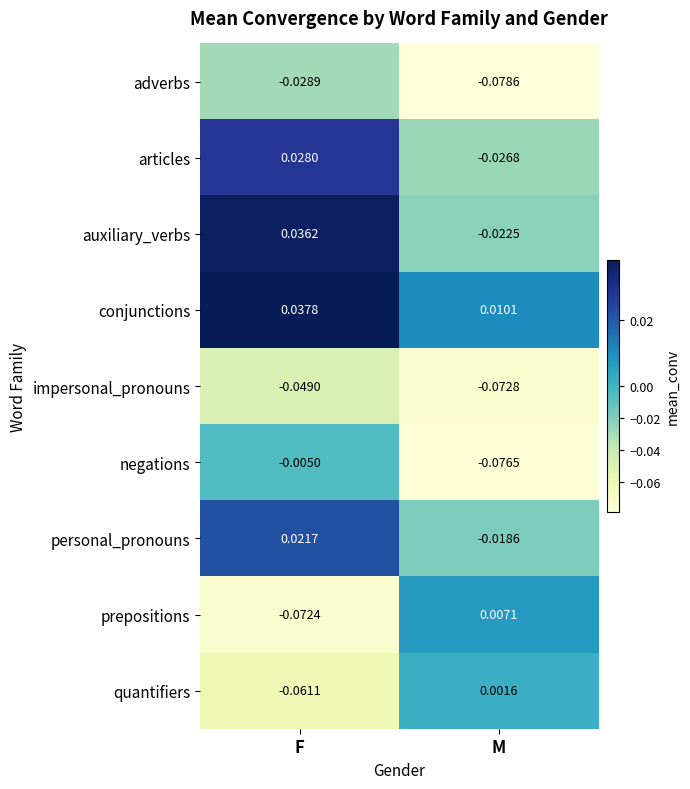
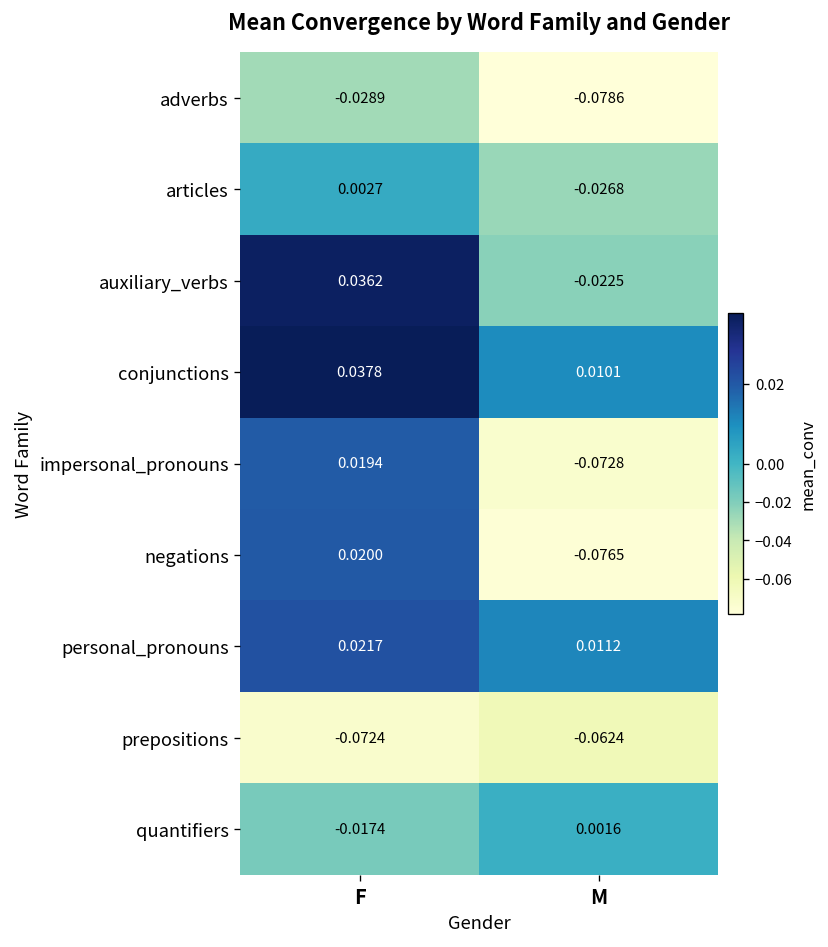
  {
    "adverbs": {
      "F": -0.0289,
      "M": -0.0786
    },
    "articles": {
-     "F": 0.0280,
+     "F": 0.0027,
      "M": -0.0268
    },
    "auxiliary_verbs": {
      "F": 0.0362,
      "M": -0.0225
    },
    "conjunctions": {
      "F": 0.0378,
      "M": 0.0101
    },
    "impersonal_pronouns": {
-     "F": -0.0490,
+     "F": 0.0194,
      "M": -0.0728
    },
    "negations": {
-     "F": -0.0050,
+     "F": 0.0200,
      "M": -0.0765
    },
    "personal_pronouns": {
      "F": 0.0217,
-     "M": -0.0186
+     "M": 0.0112
    },
    "prepositions": {
      "F": -0.0724,
-     "M": 0.0071
+     "M": -0.0624
    },
    "quantifiers": {
-     "F": -0.0611,
+     "F": -0.0174,
      "M": 0.0016
    }
  }
